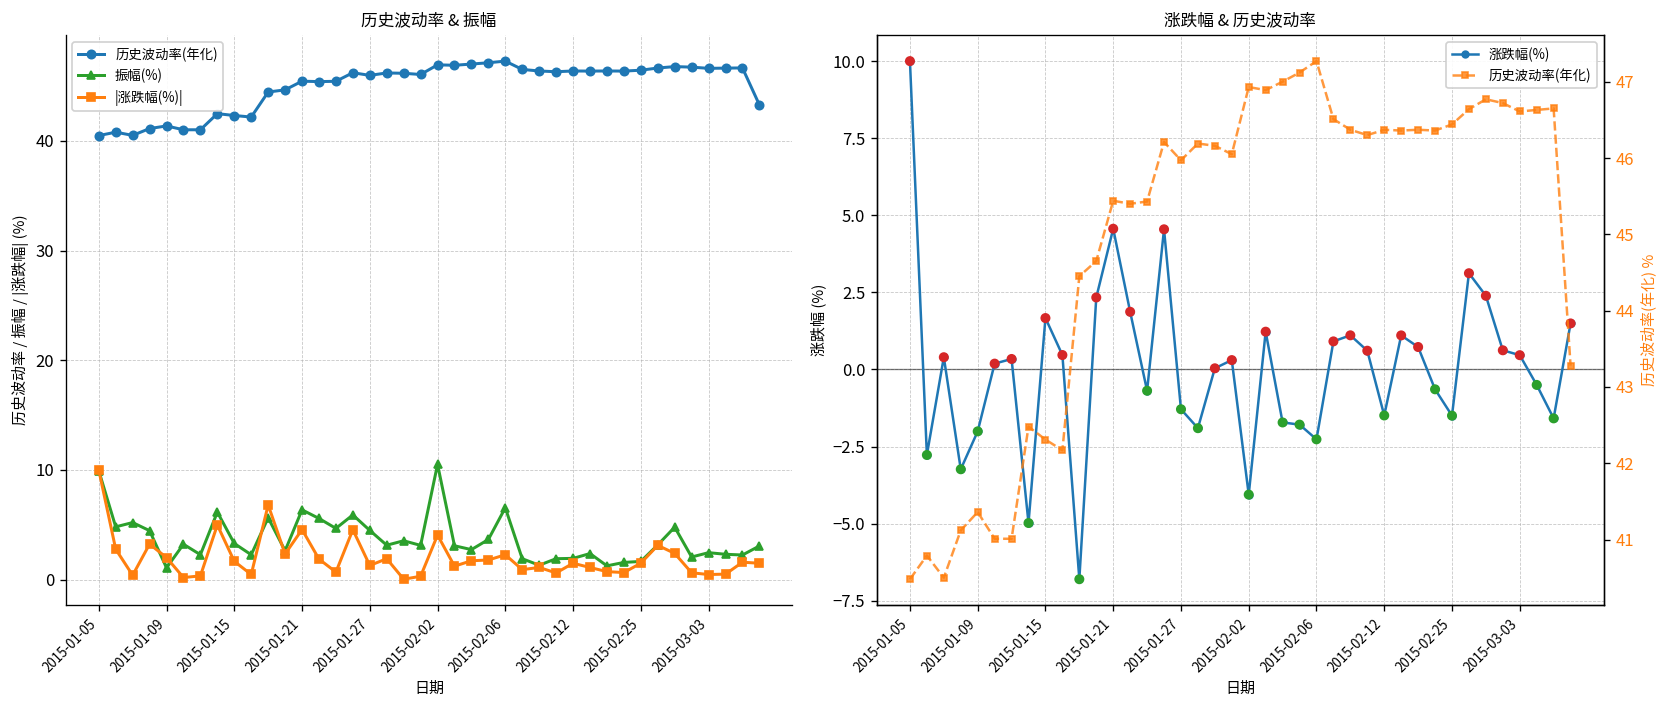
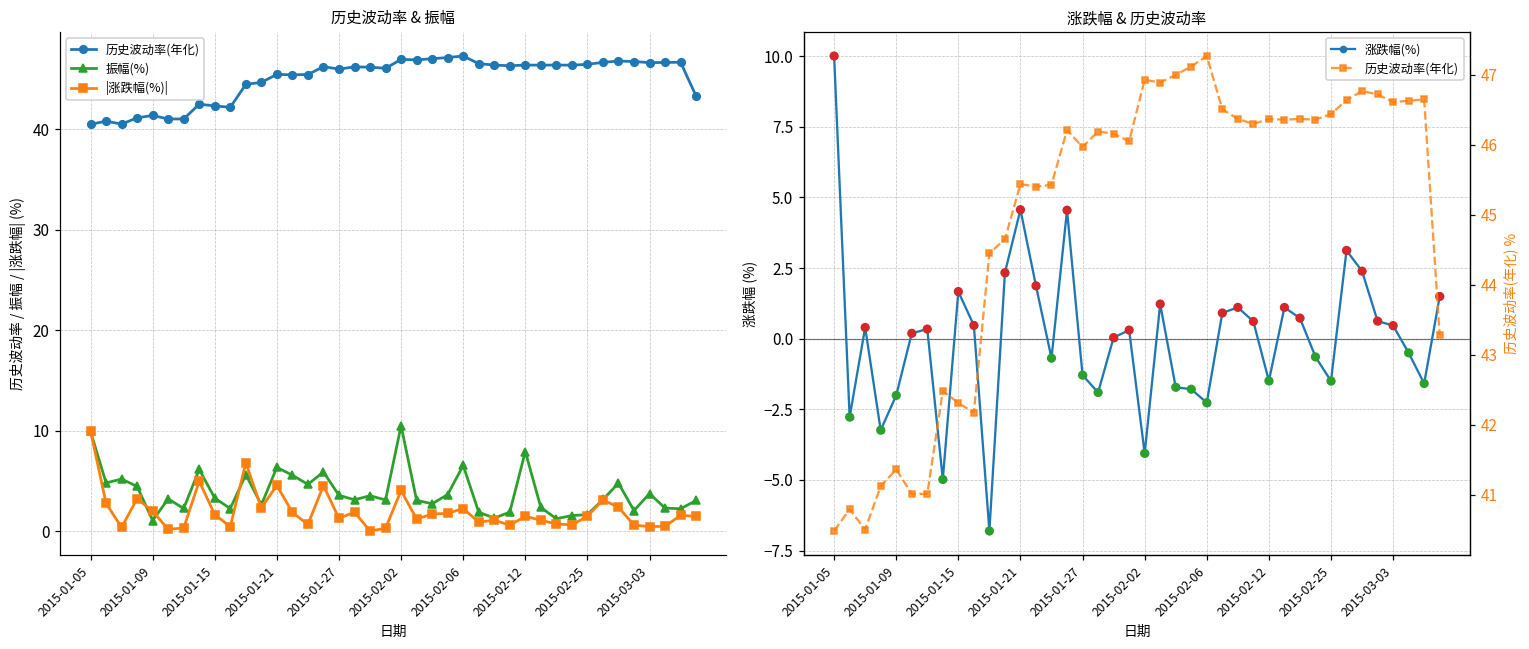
  {
    "历史波动率 & 振幅": {
      "振幅(%)": {
        "2015-01-09": 1,
        "2015-01-15": 3,
        "2015-01-21": 6,
-       "2015-01-27": 4.5,
+       "2015-01-27": 3.6,
        "2015-02-02": 11,
        "2015-02-06": 7,
-       "2015-02-12": 2,
-       "2015-03-03": 2
+       "2015-02-12": 8,
+       "2015-03-03": 4
      },
      "|涨跌幅(%)|": {
        "2015-01-09": 2,
        "2015-01-15": 2,
        "2015-01-21": 5,
        "2015-01-27": 1,
        "2015-02-02": 4,
        "2015-02-06": 2,
        "2015-02-12": 1,
        "2015-03-03": 0
      }
    }
  }
